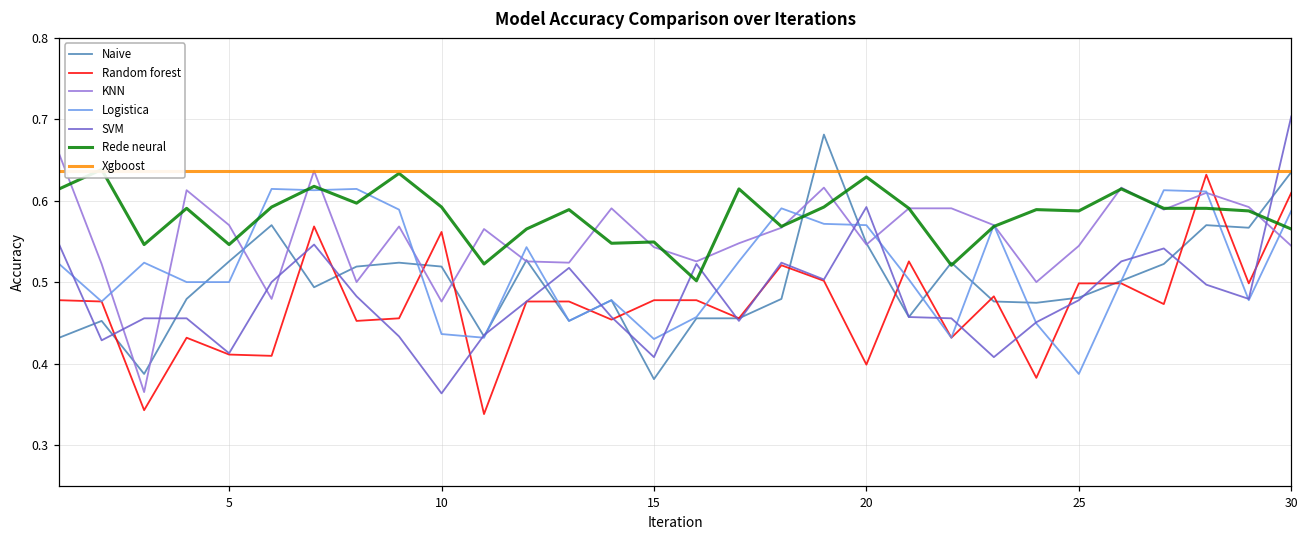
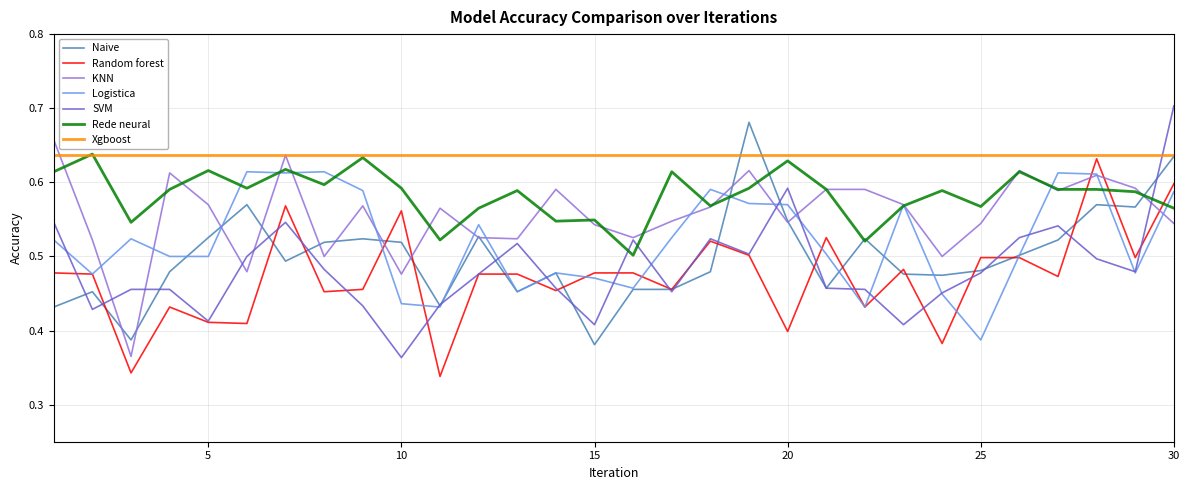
  {
    "Random forest": {
      "10": 0.56,
      "15": 0.48,
      "20": 0.40,
      "25": 0.50,
-     "30": 0.61
+     "30": 0.60
    },
    "Logistica": {
      "5": 0.50,
      "10": 0.44,
-     "15": 0.43,
+     "15": 0.47,
      "20": 0.57,
      "25": 0.39,
      "30": 0.59
    },
    "Rede neural": {
-     "5": 0.55,
+     "5": 0.62,
      "10": 0.59,
      "15": 0.55,
      "20": 0.63,
-     "25": 0.59,
+     "25": 0.57,
      "30": 0.57
    },
    "Xgboost": {
      "5": 0.64,
      "10": 0.64,
      "15": 0.64,
      "20": 0.64,
      "25": 0.64
    }
  }
